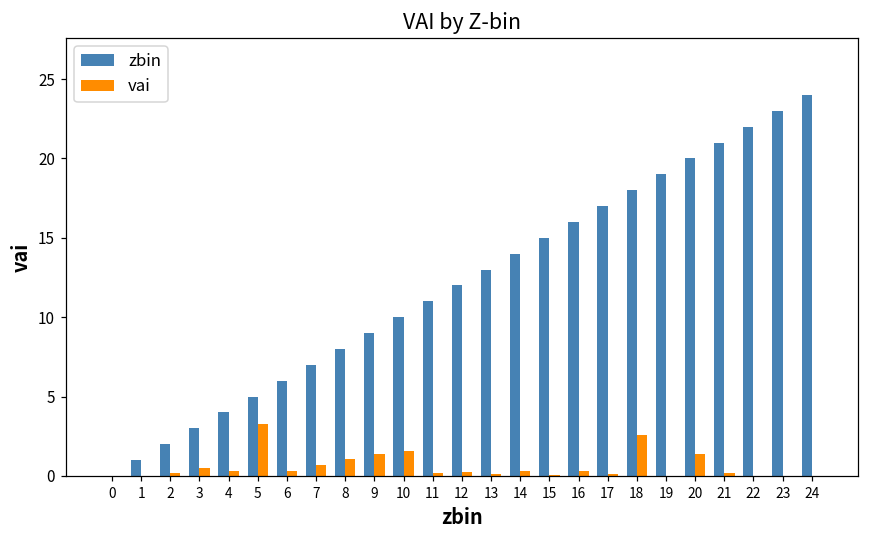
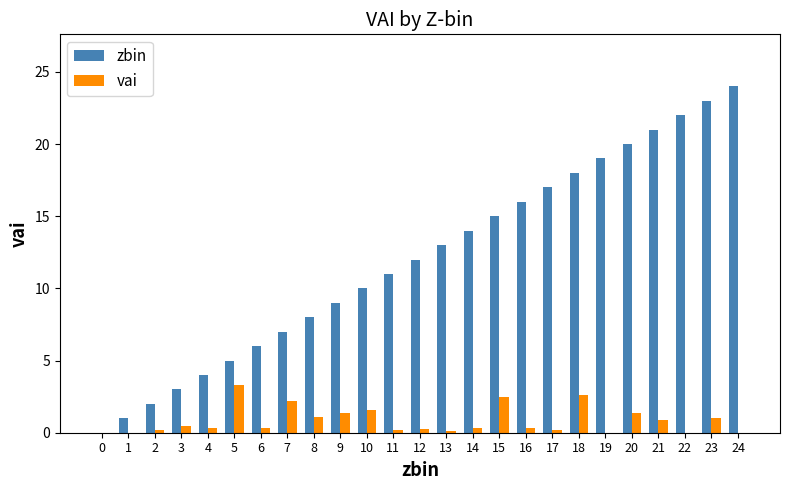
  {
    "zbin": {
      "0": 0.0,
      "1": 1.0,
      "2": 2.0,
      "3": 3.0,
      "4": 4.0,
      "5": 5.0,
      "6": 6.0,
      "7": 7.0,
      "8": 8.0,
      "9": 9.0,
      "10": 10.0,
      "11": 11.0,
      "12": 12.0,
      "13": 13.0,
      "14": 14.0,
      "15": 15.0,
      "16": 16.0,
      "17": 17.0,
      "18": 18.0,
      "19": 19.0,
      "20": 20.0,
      "21": 21.0,
      "22": 22.0,
      "23": 23.0,
      "24": 24.0
    },
    "vai": {
      "0": 0.0,
      "2": 0.2,
      "3": 0.5,
      "4": 0.3,
      "5": 3.3,
      "6": 0.3,
-     "7": 0.7,
+     "7": 2.2,
      "8": 1.1,
      "9": 1.4,
      "10": 1.6,
      "11": 0.2,
      "12": 0.2,
      "14": 0.3,
-     "15": 0.0,
+     "15": 2.5,
      "16": 0.3,
      "18": 2.6,
      "20": 1.4,
-     "21": 0.2,
-     "23": 0
+     "21": 0.9,
+     "23": 1
    }
  }
